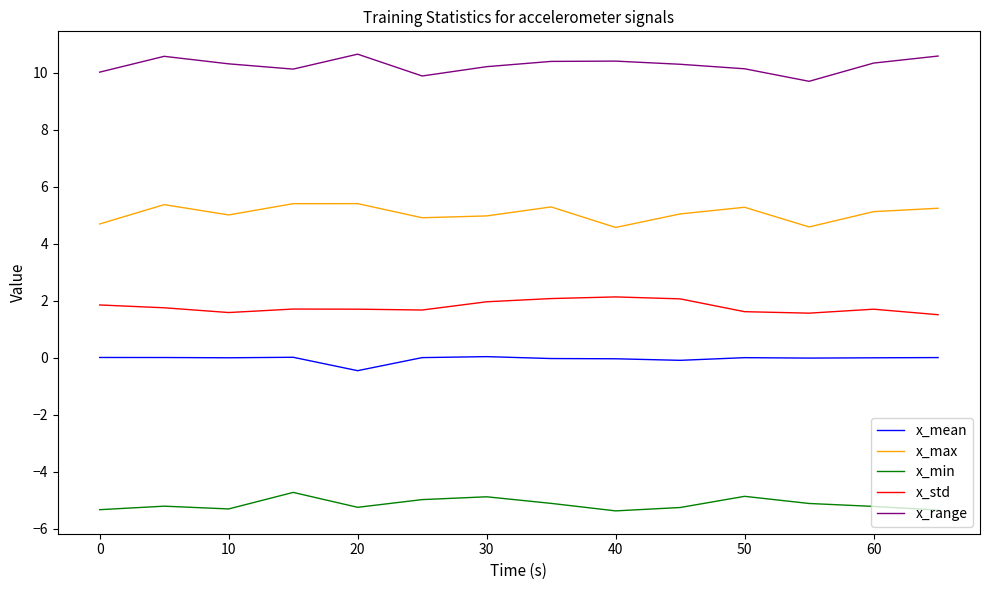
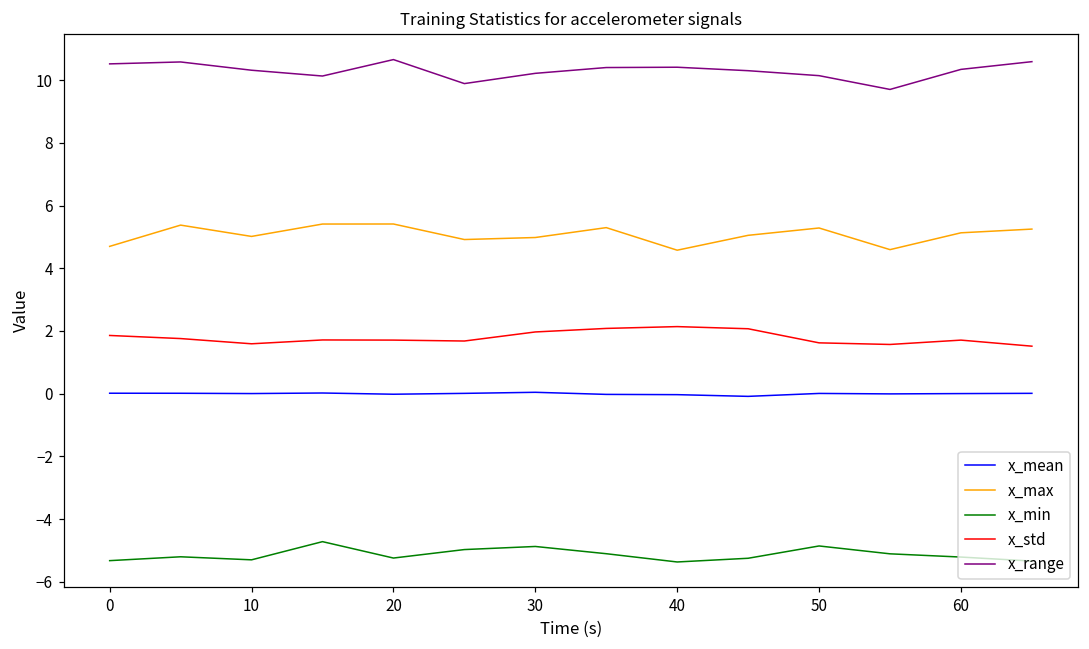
  {
    "x_mean": {
      "0": 0.0,
      "10": 0.0,
-     "20": -0.5,
+     "20": 0.0,
      "30": 0.0,
      "40": 0.0,
      "50": 0.0,
      "60": 0.0
    },
    "x_max": {
      "0": 4.7,
      "10": 5.0,
      "20": 5.4,
      "30": 5.0,
      "40": 4.6,
      "50": 5.3,
      "60": 5.1
    },
    "x_min": {
      "0": -5.3,
      "10": -5.3,
      "20": -5.2,
      "30": -4.9,
      "40": -5.4,
      "50": -4.9
    },
    "x_std": {
      "0": 1.9,
      "10": 1.6,
      "20": 1.7,
      "30": 2.0,
      "40": 2.1,
      "50": 1.6,
      "60": 1.7
    },
    "x_range": {
-     "0": 10.0,
+     "0": 10.5,
      "10": 10.3,
      "20": 10.7,
      "30": 10.2,
      "40": 10.4,
      "50": 10.1,
      "60": 10.3
    }
  }
